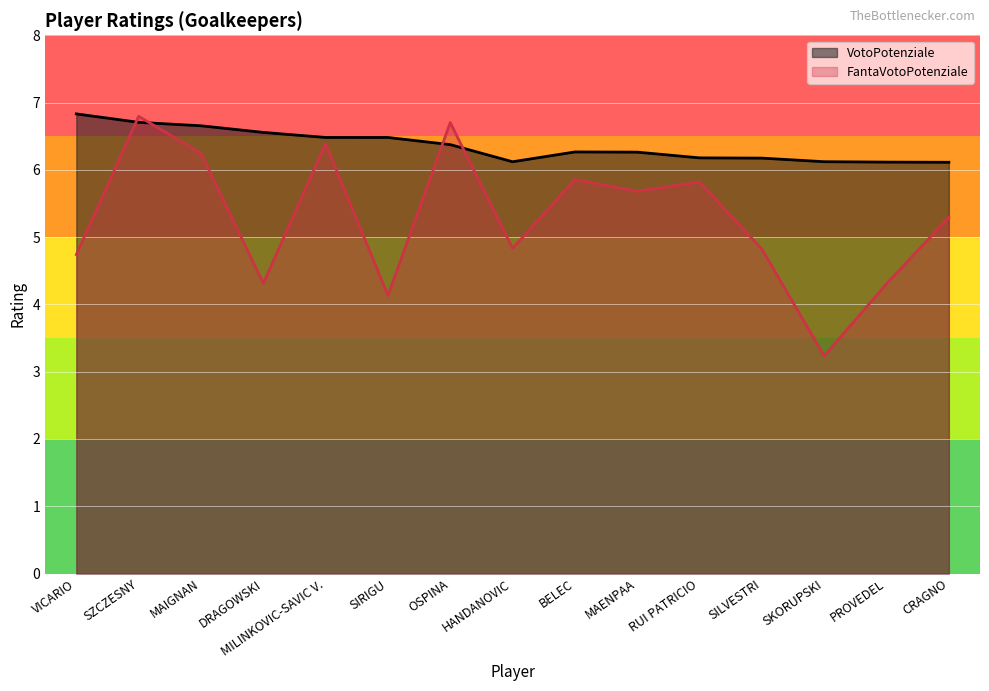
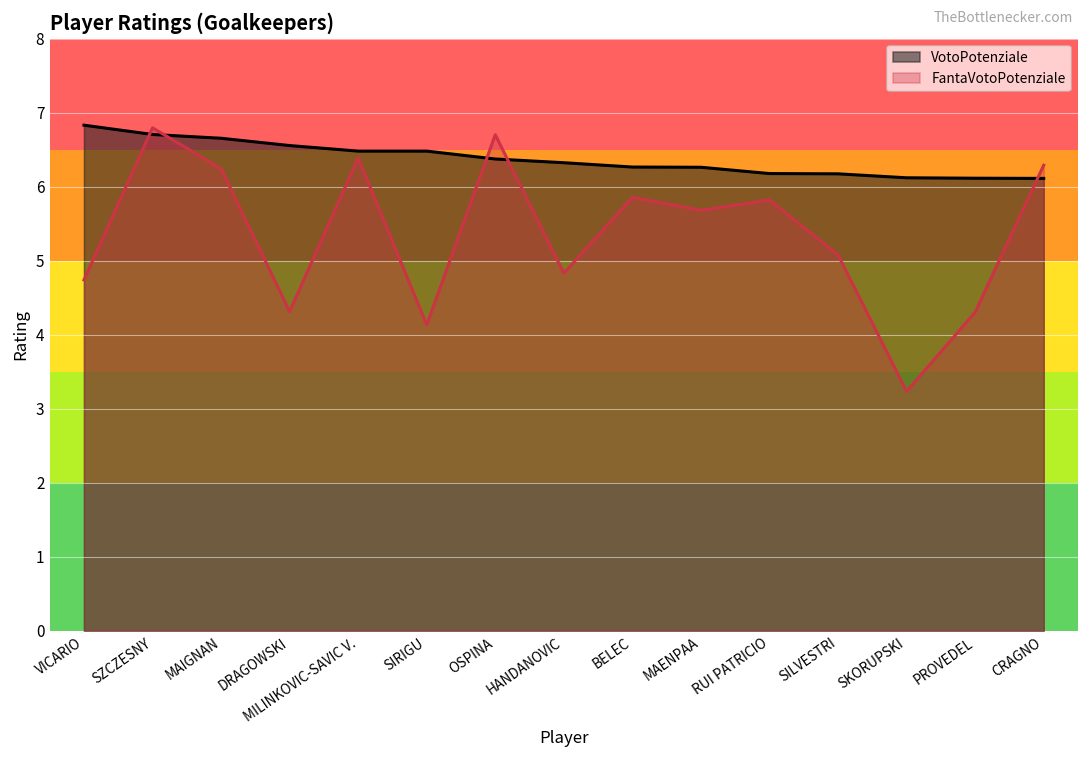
  {
    "VotoPotenziale": {
      "VICARIO": 6.8,
      "SZCZESNY": 6.7,
      "MAIGNAN": 6.7,
      "DRAGOWSKI": 6.6,
      "MILINKOVIC-SAVIC V.": 6.5,
      "SIRIGU": 6.5,
      "OSPINA": 6.4,
-     "HANDANOVIC": 6.1,
+     "HANDANOVIC": 6.3,
      "BELEC": 6.3,
      "MAENPAA": 6.3,
      "RUI PATRICIO": 6.2,
      "SILVESTRI": 6.2,
      "SKORUPSKI": 6.1,
      "PROVEDEL": 6.1,
      "CRAGNO": 6.1
    },
    "FantaVotoPotenziale": {
      "VICARIO": 4.7,
      "SZCZESNY": 6.8,
      "MAIGNAN": 6.2,
      "DRAGOWSKI": 4.3,
      "MILINKOVIC-SAVIC V.": 6.4,
      "SIRIGU": 4.1,
      "OSPINA": 6.7,
      "HANDANOVIC": 4.8,
      "BELEC": 5.9,
      "MAENPAA": 5.7,
      "RUI PATRICIO": 5.8,
-     "SILVESTRI": 4.8,
+     "SILVESTRI": 5.1,
      "SKORUPSKI": 3.2,
      "PROVEDEL": 4.3,
-     "CRAGNO": 5.3
+     "CRAGNO": 6.3
    }
  }
